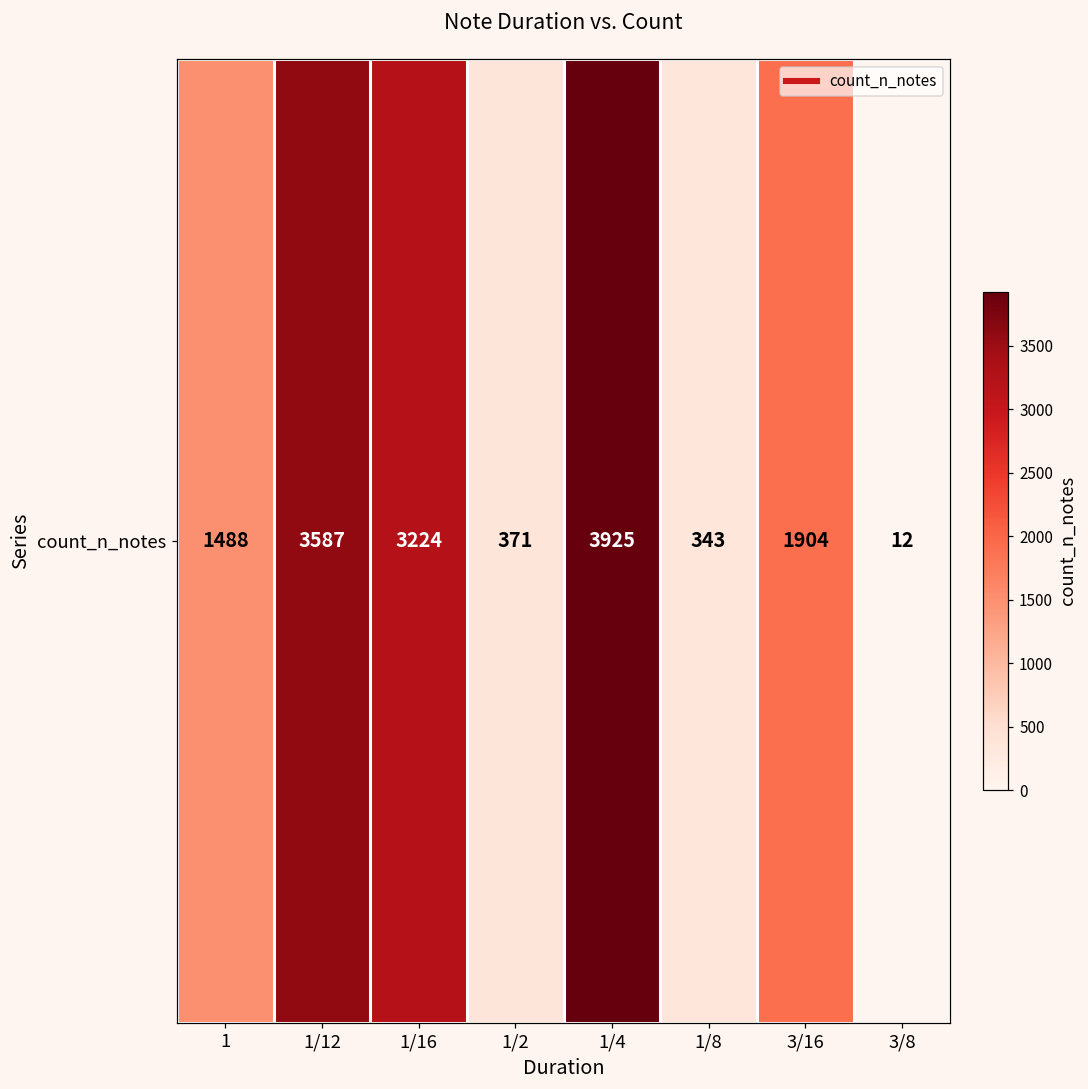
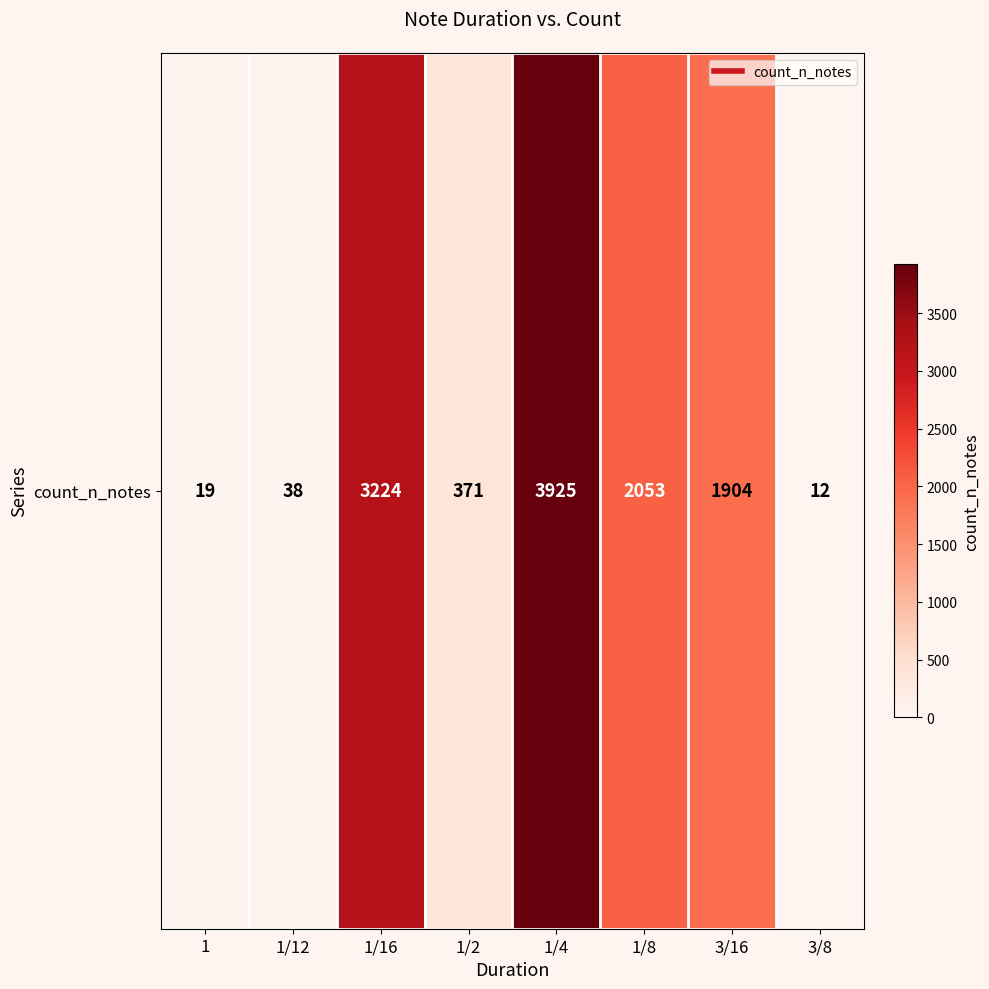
  {
    "count_n_notes": {
-     "1": 1488,
-     "1/12": 3587,
+     "1": 19,
+     "1/12": 38,
      "1/16": 3224,
      "1/2": 371,
      "1/4": 3925,
-     "1/8": 343,
+     "1/8": 2053,
      "3/16": 1904,
      "3/8": 12
    }
  }
